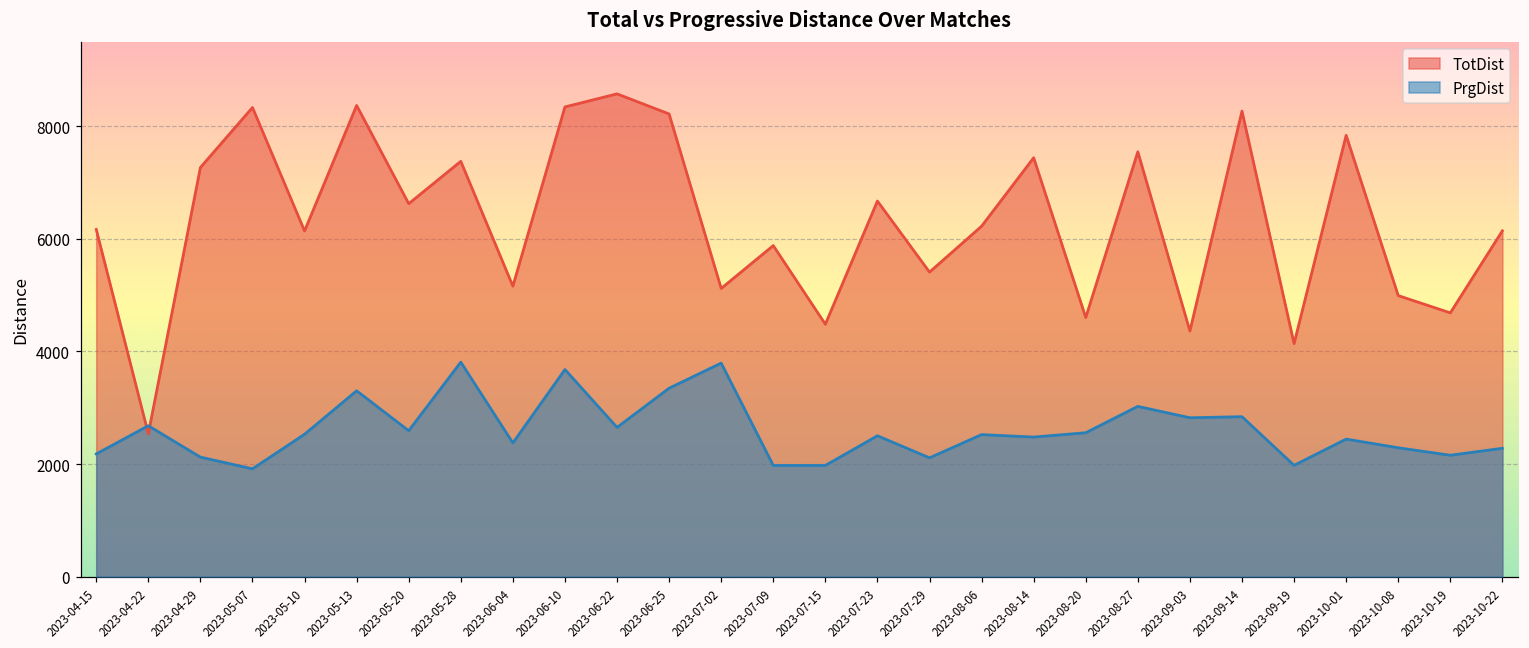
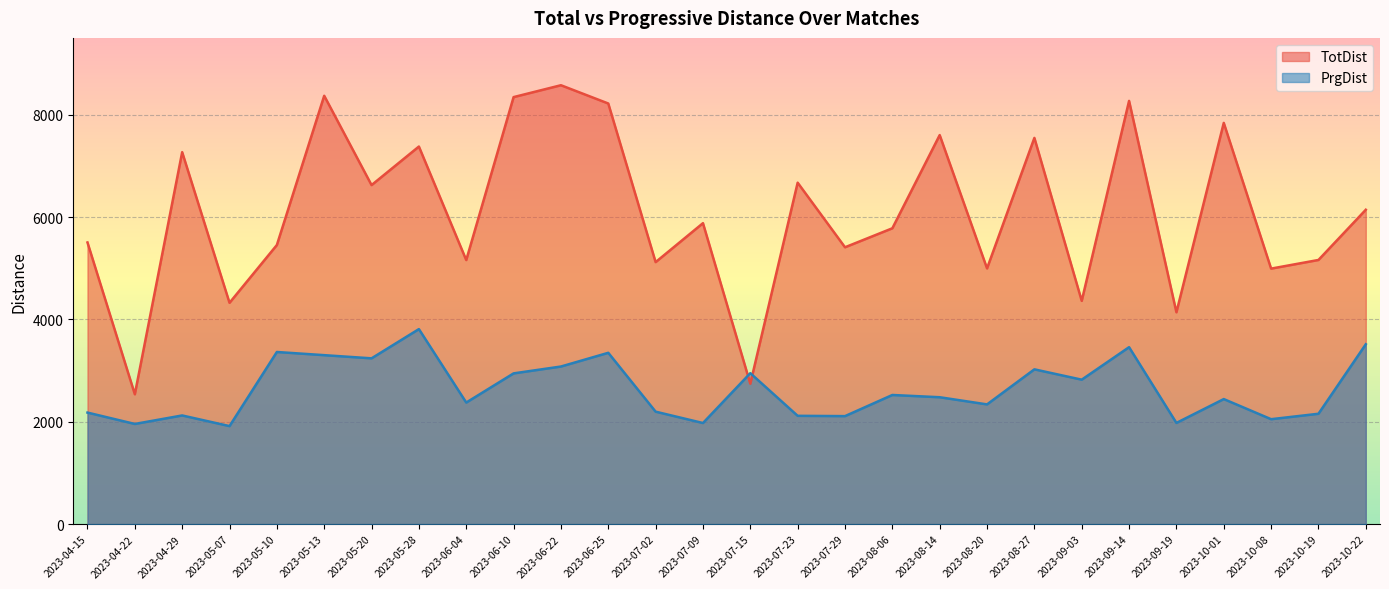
  {
    "TotDist": {
-     "2023-04-15": 6200,
+     "2023-04-15": 5500,
      "2023-04-22": 2500,
      "2023-04-29": 7300,
-     "2023-05-07": 8300,
-     "2023-05-10": 6100,
+     "2023-05-07": 4300,
+     "2023-05-10": 5500,
      "2023-05-13": 8400,
      "2023-05-20": 6600,
      "2023-05-28": 7400,
      "2023-06-04": 5200,
      "2023-06-10": 8300,
      "2023-06-22": 8600,
      "2023-06-25": 8200,
      "2023-07-02": 5100,
      "2023-07-09": 5900,
-     "2023-07-15": 4500,
+     "2023-07-15": 2700,
      "2023-07-23": 6700,
      "2023-07-29": 5400,
-     "2023-08-06": 6200,
-     "2023-08-14": 7400,
-     "2023-08-20": 4600,
+     "2023-08-06": 5800,
+     "2023-08-14": 7600,
+     "2023-08-20": 5000,
      "2023-08-27": 7500,
      "2023-09-03": 4400,
      "2023-09-14": 8300,
      "2023-09-19": 4100,
      "2023-10-01": 7800,
      "2023-10-08": 5000,
-     "2023-10-19": 4700,
+     "2023-10-19": 5200,
      "2023-10-22": 6100
    },
    "PrgDist": {
      "2023-04-15": 2200,
-     "2023-04-22": 2700,
+     "2023-04-22": 2000,
      "2023-04-29": 2100,
      "2023-05-07": 1900,
-     "2023-05-10": 2500,
+     "2023-05-10": 3400,
      "2023-05-13": 3300,
-     "2023-05-20": 2600,
+     "2023-05-20": 3200,
      "2023-05-28": 3800,
      "2023-06-04": 2400,
-     "2023-06-10": 3700,
-     "2023-06-22": 2700,
+     "2023-06-10": 2900,
+     "2023-06-22": 3100,
      "2023-06-25": 3300,
-     "2023-07-02": 3800,
+     "2023-07-02": 2200,
      "2023-07-09": 2000,
-     "2023-07-15": 2000,
-     "2023-07-23": 2500,
+     "2023-07-15": 2900,
+     "2023-07-23": 2100,
      "2023-07-29": 2100,
      "2023-08-06": 2500,
      "2023-08-14": 2500,
-     "2023-08-20": 2600,
+     "2023-08-20": 2300,
      "2023-08-27": 3000,
      "2023-09-03": 2800,
-     "2023-09-14": 2800,
+     "2023-09-14": 3500,
      "2023-09-19": 2000,
      "2023-10-01": 2400,
-     "2023-10-08": 2300,
+     "2023-10-08": 2100,
      "2023-10-19": 2200,
-     "2023-10-22": 2300
+     "2023-10-22": 3500
    }
  }
